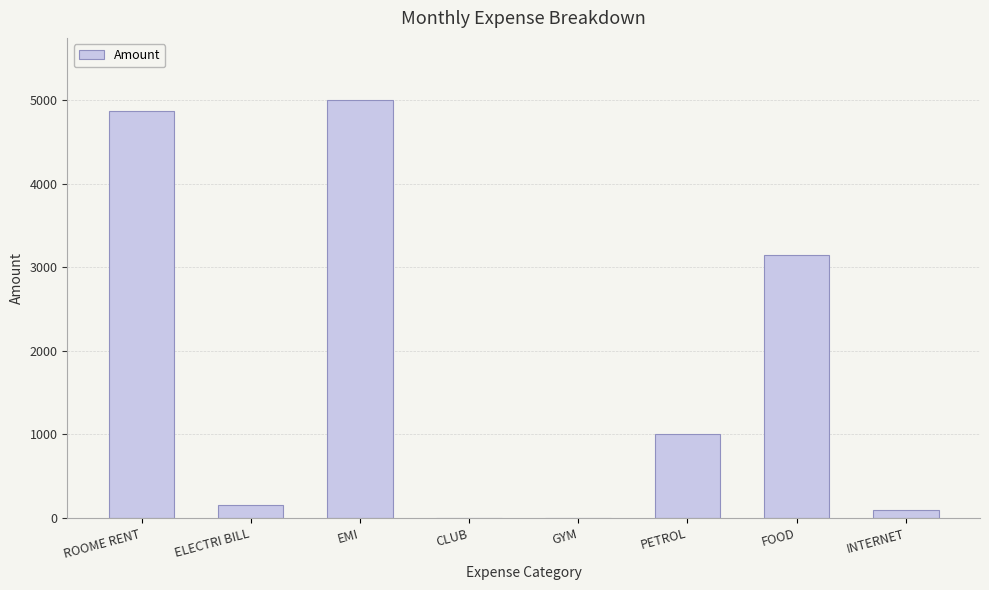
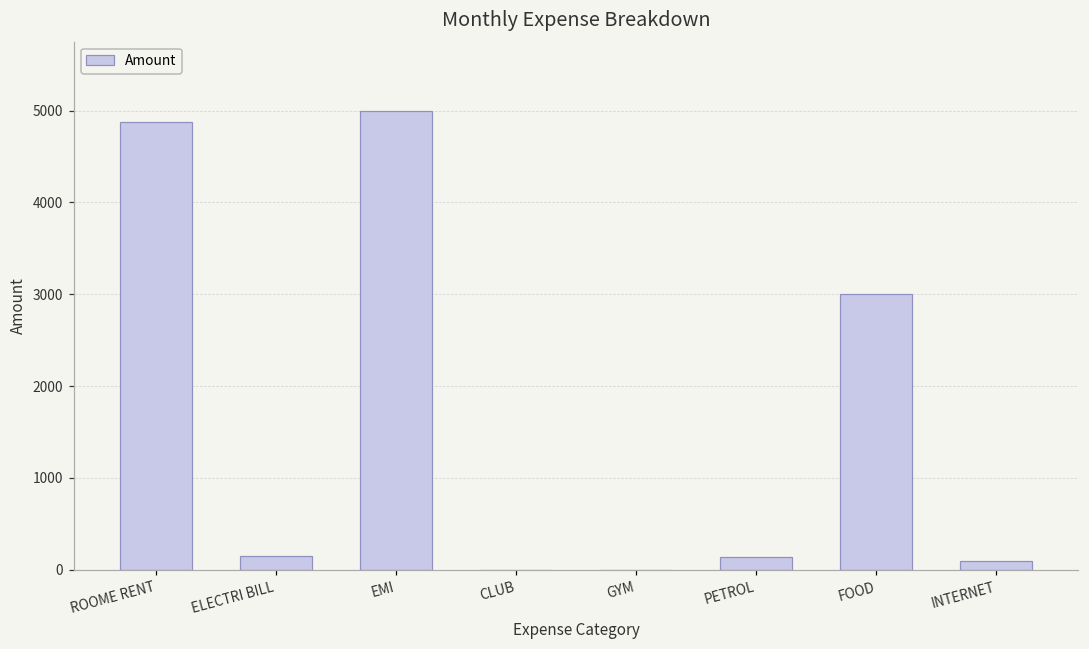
  {
    "ROOME RENT": 4900,
    "ELECTRI BILL": 200,
    "EMI": 5000,
    "CLUB": 0,
    "GYM": 0,
-   "PETROL": 1000,
-   "FOOD": 3200,
+   "PETROL": 100,
+   "FOOD": 3000,
    "INTERNET": 100
  }
